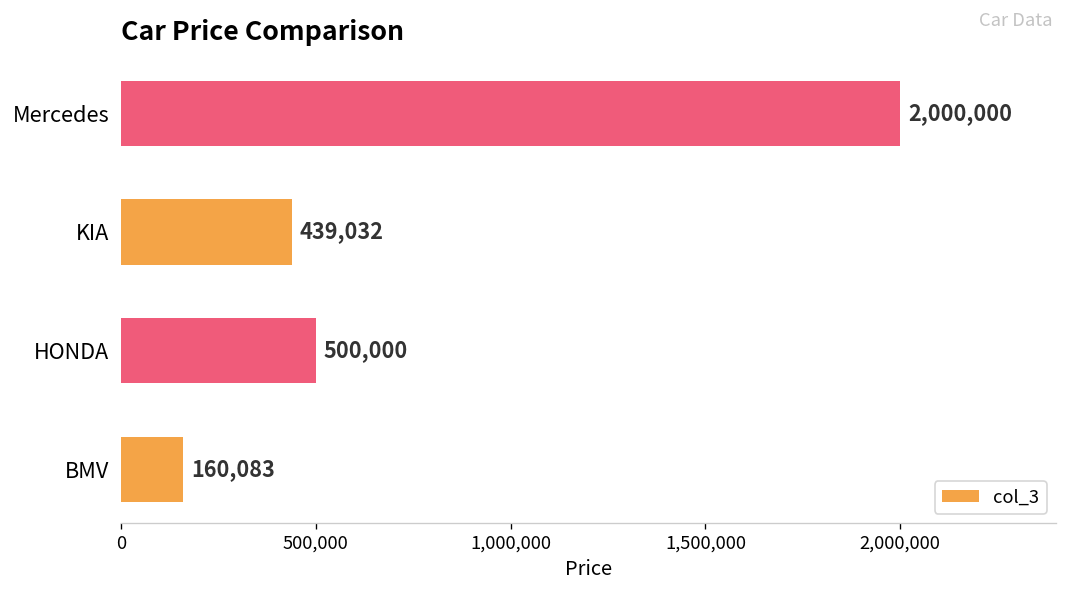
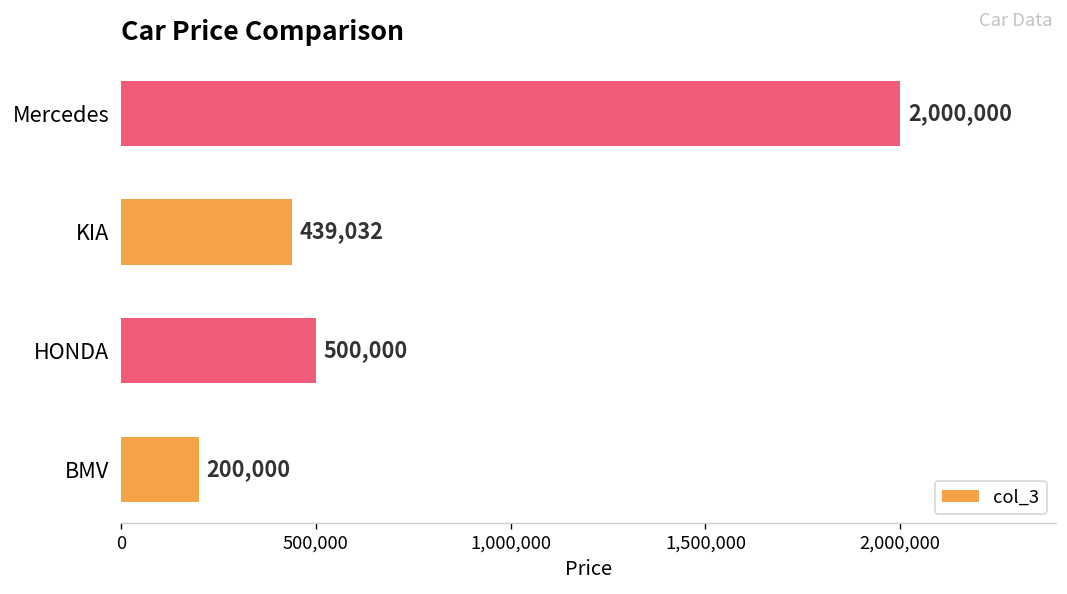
  {
    "Mercedes": "2,000,000",
    "KIA": "439,032",
    "HONDA": "500,000",
-   "BMV": "160,083"
+   "BMV": "200,000"
  }
